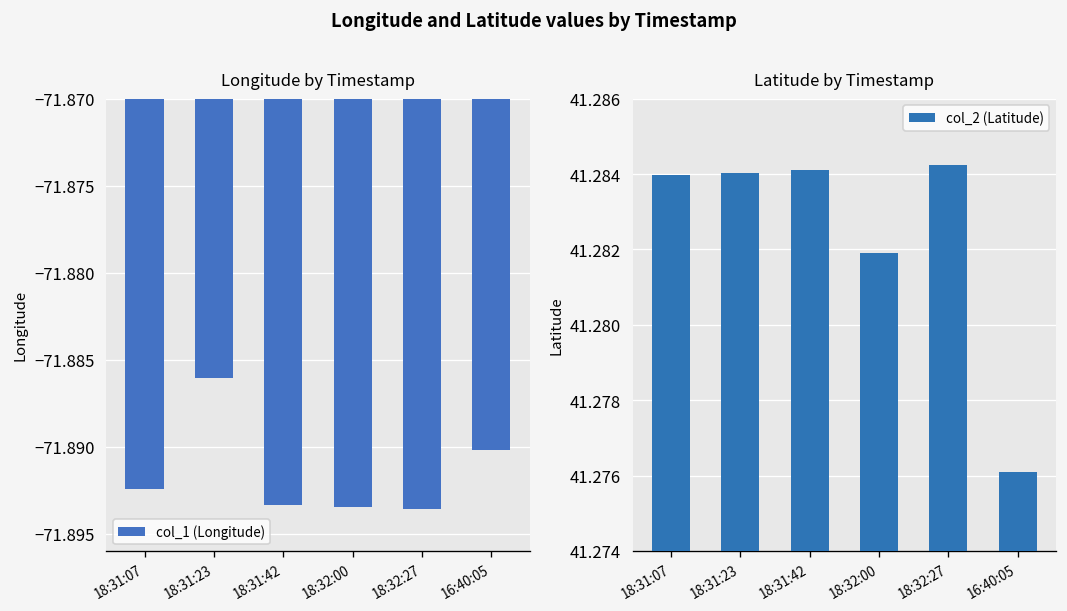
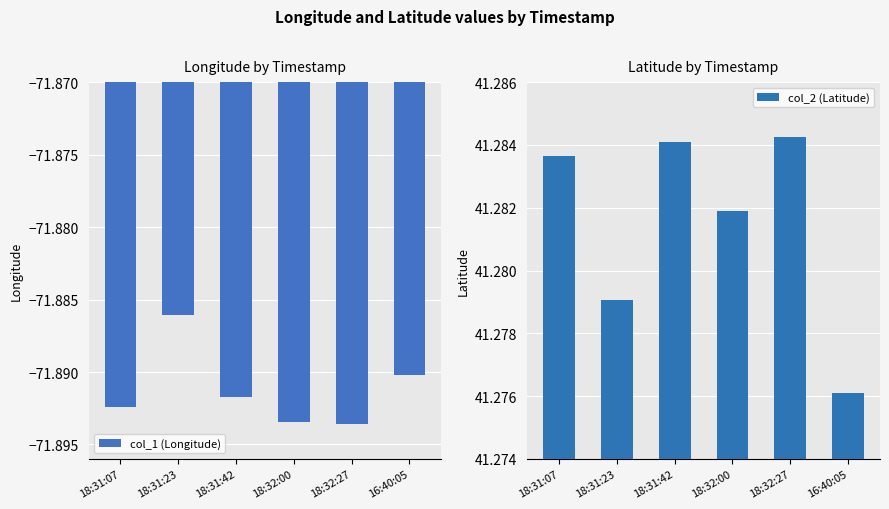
  {
    "Longitude by Timestamp": {
      "18:31:07": -71.8924,
      "18:31:23": -71.8861,
-     "18:31:42": -71.8934,
+     "18:31:42": -71.8917,
      "18:32:00": -71.8935,
      "18:32:27": -71.8936,
      "16:40:05": -71.8902
    },
    "Latitude by Timestamp": {
-     "18:31:07": 41.2840,
-     "18:31:23": 41.2840,
+     "18:31:07": 41.2837,
+     "18:31:23": 41.2791,
      "18:31:42": 41.2841,
      "18:32:00": 41.2819,
      "18:32:27": 41.2843,
      "16:40:05": 41.2761
    }
  }
